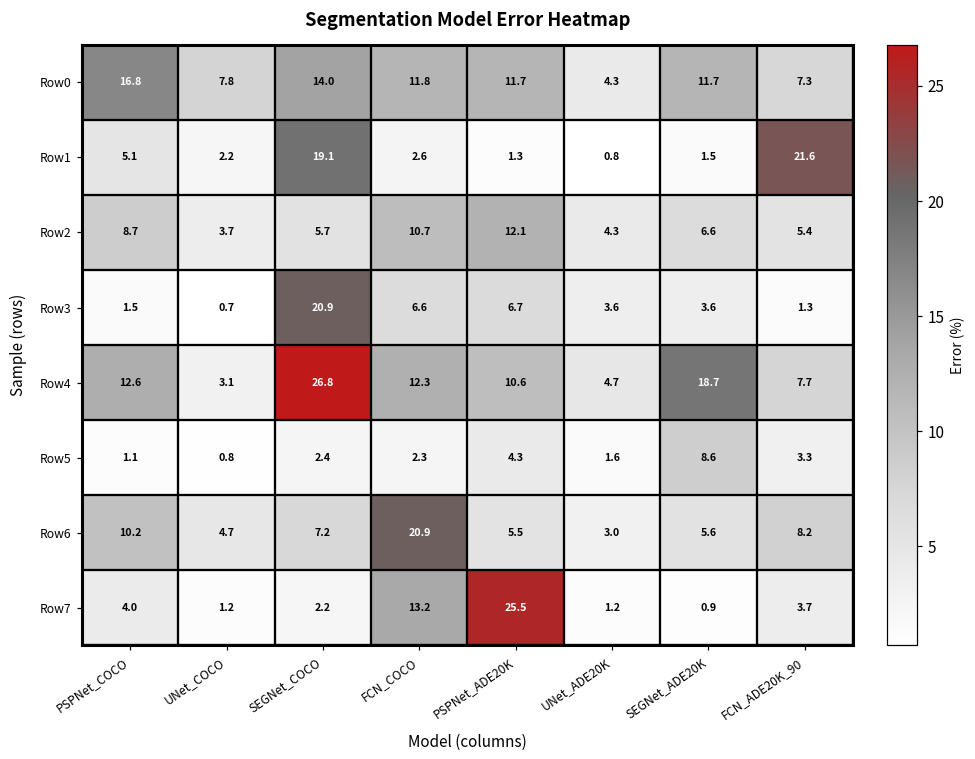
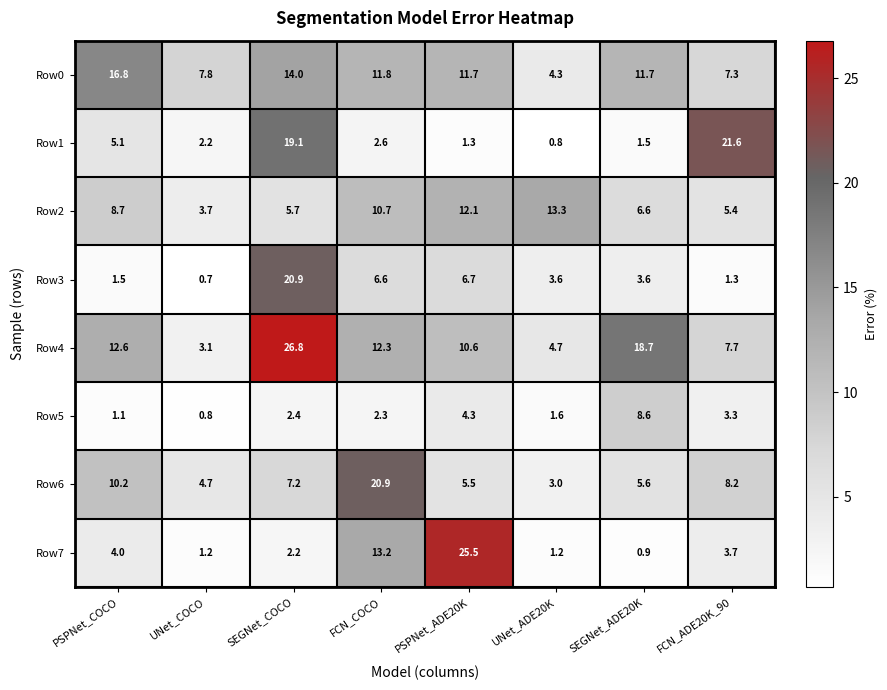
  {
    "Row0": {
      "PSPNet_COCO": 16.8,
      "UNet_COCO": 7.8,
      "SEGNet_COCO": 14.0,
      "FCN_COCO": 11.8,
      "PSPNet_ADE20K": 11.7,
      "UNet_ADE20K": 4.3,
      "SEGNet_ADE20K": 11.7,
      "FCN_ADE20K_90": 7.3
    },
    "Row1": {
      "PSPNet_COCO": 5.1,
      "UNet_COCO": 2.2,
      "SEGNet_COCO": 19.1,
      "FCN_COCO": 2.6,
      "PSPNet_ADE20K": 1.3,
      "UNet_ADE20K": 0.8,
      "SEGNet_ADE20K": 1.5,
      "FCN_ADE20K_90": 21.6
    },
    "Row2": {
      "PSPNet_COCO": 8.7,
      "UNet_COCO": 3.7,
      "SEGNet_COCO": 5.7,
      "FCN_COCO": 10.7,
      "PSPNet_ADE20K": 12.1,
-     "UNet_ADE20K": 4.3,
+     "UNet_ADE20K": 13.3,
      "SEGNet_ADE20K": 6.6,
      "FCN_ADE20K_90": 5.4
    },
    "Row3": {
      "PSPNet_COCO": 1.5,
      "UNet_COCO": 0.7,
      "SEGNet_COCO": 20.9,
      "FCN_COCO": 6.6,
      "PSPNet_ADE20K": 6.7,
      "UNet_ADE20K": 3.6,
      "SEGNet_ADE20K": 3.6,
      "FCN_ADE20K_90": 1.3
    },
    "Row4": {
      "PSPNet_COCO": 12.6,
      "UNet_COCO": 3.1,
      "SEGNet_COCO": 26.8,
      "FCN_COCO": 12.3,
      "PSPNet_ADE20K": 10.6,
      "UNet_ADE20K": 4.7,
      "SEGNet_ADE20K": 18.7,
      "FCN_ADE20K_90": 7.7
    },
    "Row5": {
      "PSPNet_COCO": 1.1,
      "UNet_COCO": 0.8,
      "SEGNet_COCO": 2.4,
      "FCN_COCO": 2.3,
      "PSPNet_ADE20K": 4.3,
      "UNet_ADE20K": 1.6,
      "SEGNet_ADE20K": 8.6,
      "FCN_ADE20K_90": 3.3
    },
    "Row6": {
      "PSPNet_COCO": 10.2,
      "UNet_COCO": 4.7,
      "SEGNet_COCO": 7.2,
      "FCN_COCO": 20.9,
      "PSPNet_ADE20K": 5.5,
      "UNet_ADE20K": 3.0,
      "SEGNet_ADE20K": 5.6,
      "FCN_ADE20K_90": 8.2
    },
    "Row7": {
      "PSPNet_COCO": 4.0,
      "UNet_COCO": 1.2,
      "SEGNet_COCO": 2.2,
      "FCN_COCO": 13.2,
      "PSPNet_ADE20K": 25.5,
      "UNet_ADE20K": 1.2,
      "SEGNet_ADE20K": 0.9,
      "FCN_ADE20K_90": 3.7
    }
  }
